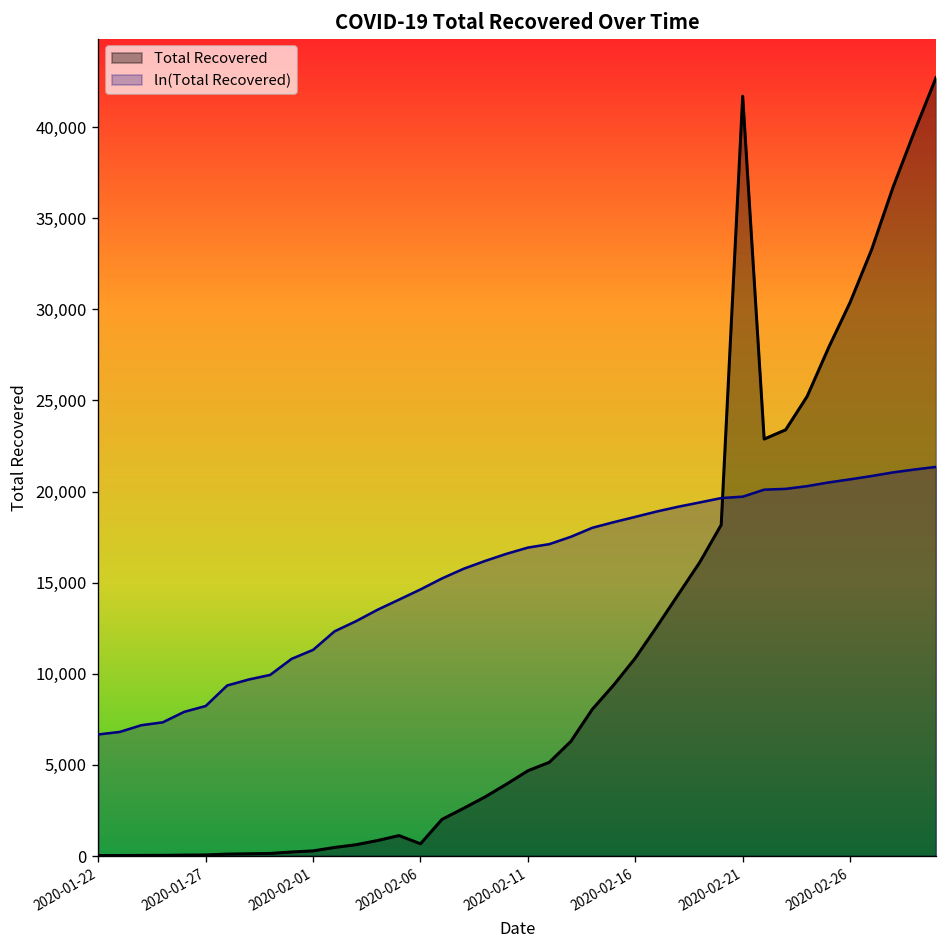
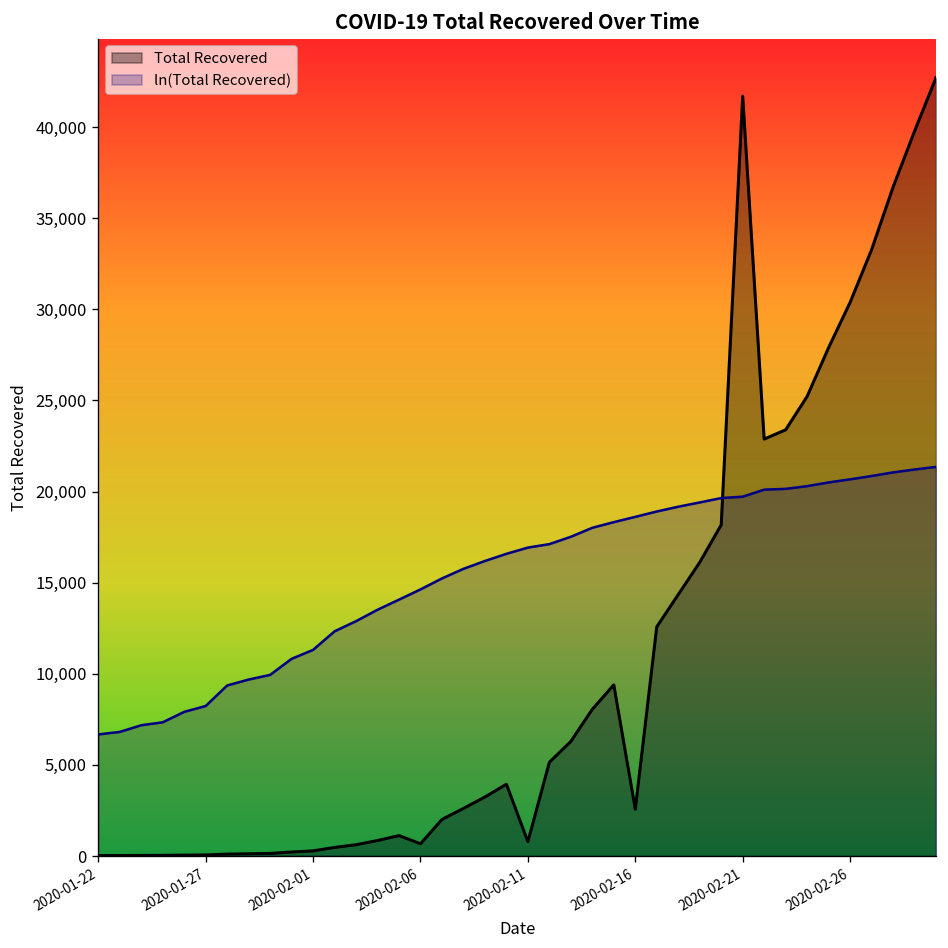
  {
    "Total Recovered": {
      "2020-01-22": "0",
      "2020-01-27": "100",
      "2020-02-01": "300",
      "2020-02-06": "700",
-     "2020-02-11": "4,700",
-     "2020-02-16": "10,900",
+     "2020-02-11": "800",
+     "2020-02-16": "2,600",
      "2020-02-21": "41,700",
      "2020-02-26": "30,400"
    },
    "ln(Total Recovered)": {
      "2020-01-22": "6,700",
      "2020-01-27": "8,200",
      "2020-02-01": "11,300",
      "2020-02-06": "14,600",
      "2020-02-11": "16,900",
      "2020-02-16": "18,600",
      "2020-02-21": "19,700",
      "2020-02-26": "20,700"
    }
  }
